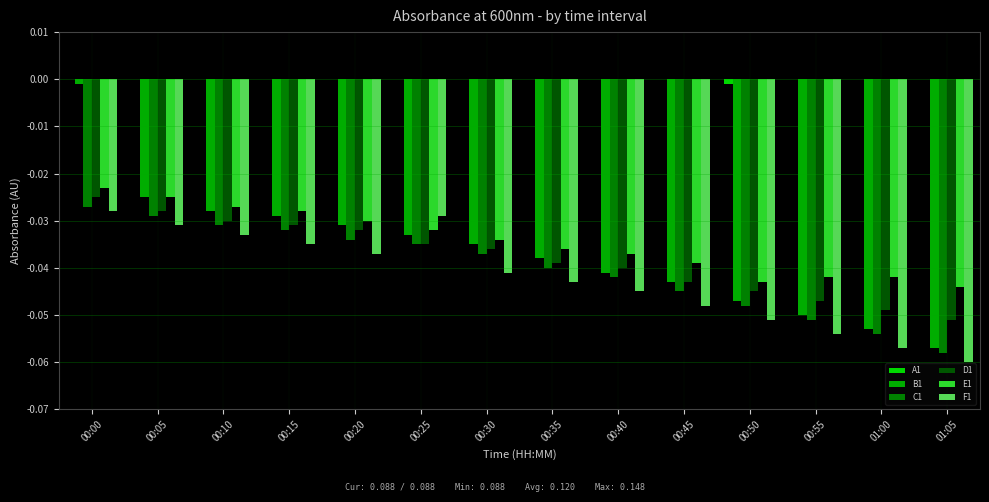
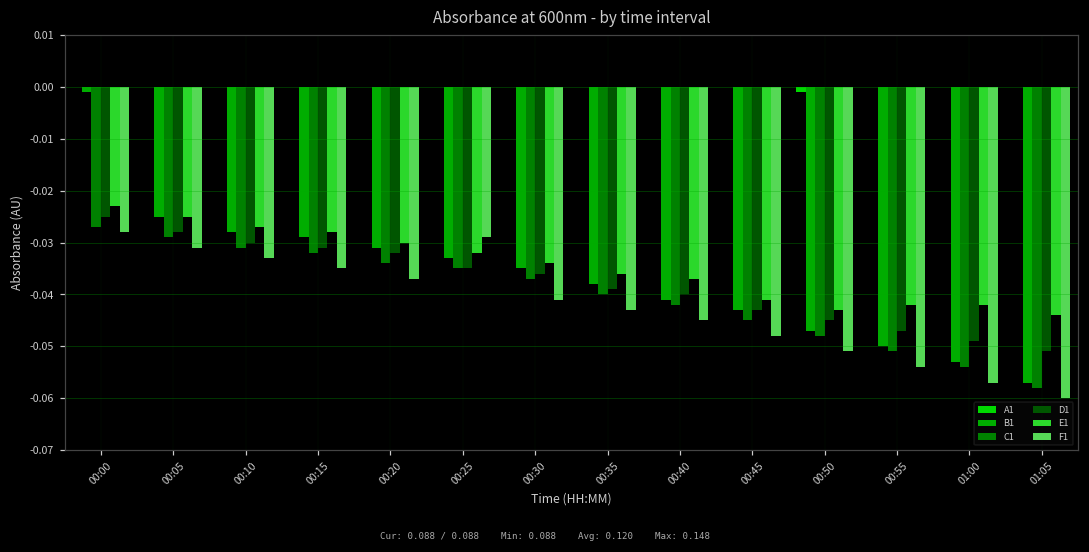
  {
    "E1": {
      "00:00": -0.023,
      "00:05": -0.025,
      "00:10": -0.027,
      "00:15": -0.028,
      "00:20": -0.030,
      "00:25": -0.032,
      "00:30": -0.034,
      "00:35": -0.036,
      "00:40": -0.037,
-     "00:45": -0.039,
+     "00:45": -0.041,
      "00:50": -0.043,
      "00:55": -0.042,
      "01:00": -0.042,
      "01:05": -0.044
    },
    "F1": {
      "00:00": -0.028,
      "00:05": -0.031,
      "00:10": -0.033,
      "00:15": -0.035,
      "00:20": -0.037,
      "00:25": -0.029,
      "00:30": -0.041,
      "00:35": -0.043,
      "00:40": -0.045,
      "00:45": -0.048,
      "00:50": -0.051,
      "00:55": -0.054,
      "01:00": -0.057,
      "01:05": -0.060
    }
  }
